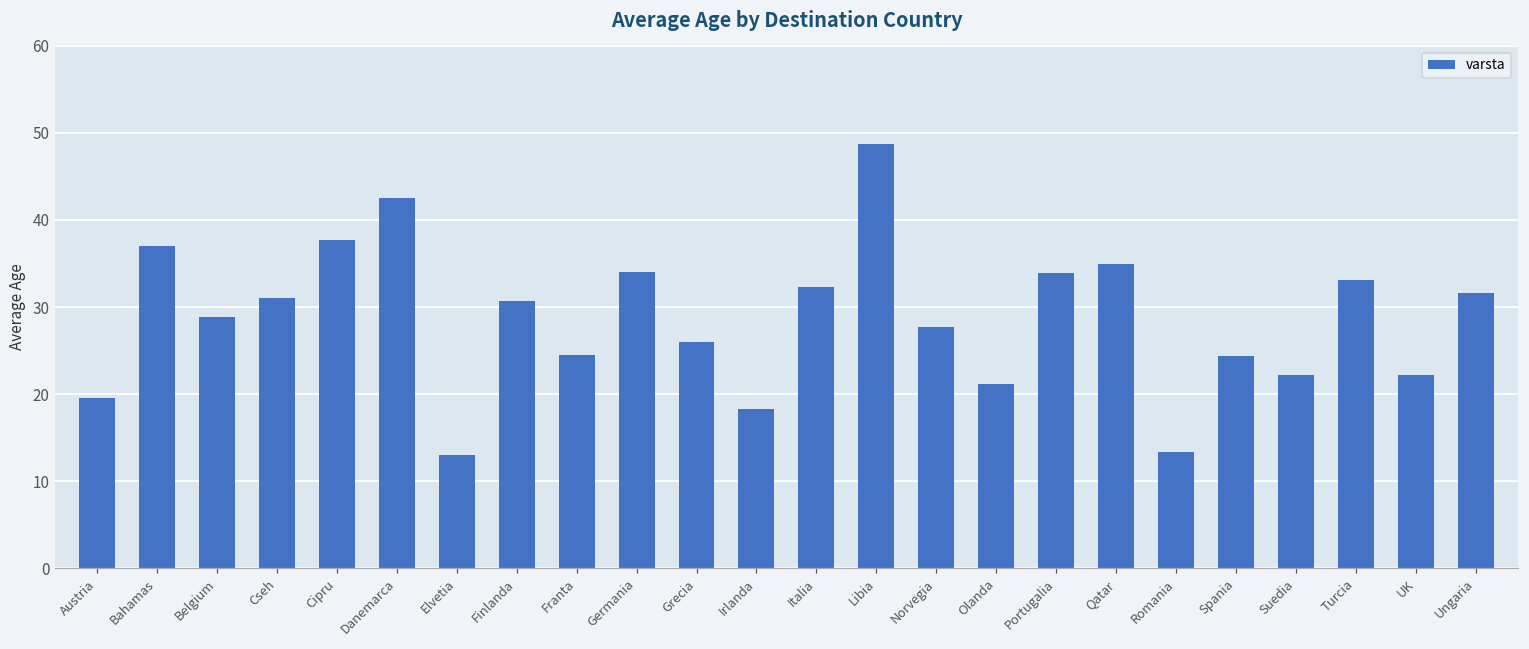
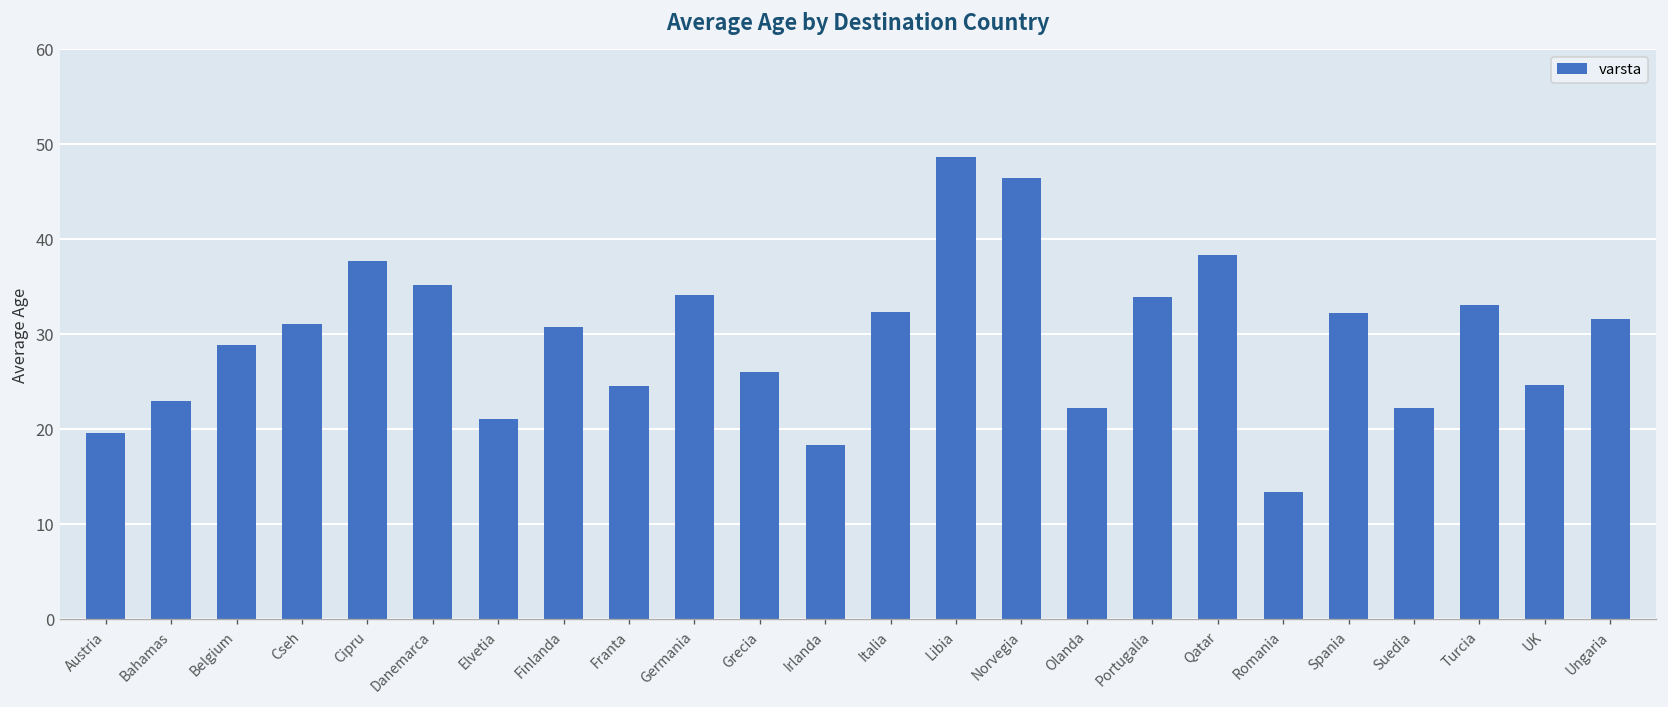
  {
    "Austria": 20,
-   "Bahamas": 37,
+   "Bahamas": 23,
    "Belgium": 29,
    "Cseh": 31,
    "Cipru": 38,
-   "Danemarca": 42,
-   "Elvetia": 13,
+   "Danemarca": 35,
+   "Elvetia": 21,
    "Finlanda": 31,
    "Franta": 24,
    "Germania": 34,
    "Grecia": 26,
    "Irlanda": 18,
    "Italia": 32,
    "Libia": 49,
-   "Norvegia": 28,
-   "Olanda": 21,
+   "Norvegia": 46,
+   "Olanda": 22,
    "Portugalia": 34,
-   "Qatar": 35,
+   "Qatar": 38,
    "Romania": 13,
-   "Spania": 24,
+   "Spania": 32,
    "Suedia": 22,
    "Turcia": 33,
-   "UK": 22,
+   "UK": 25,
    "Ungaria": 32
  }
